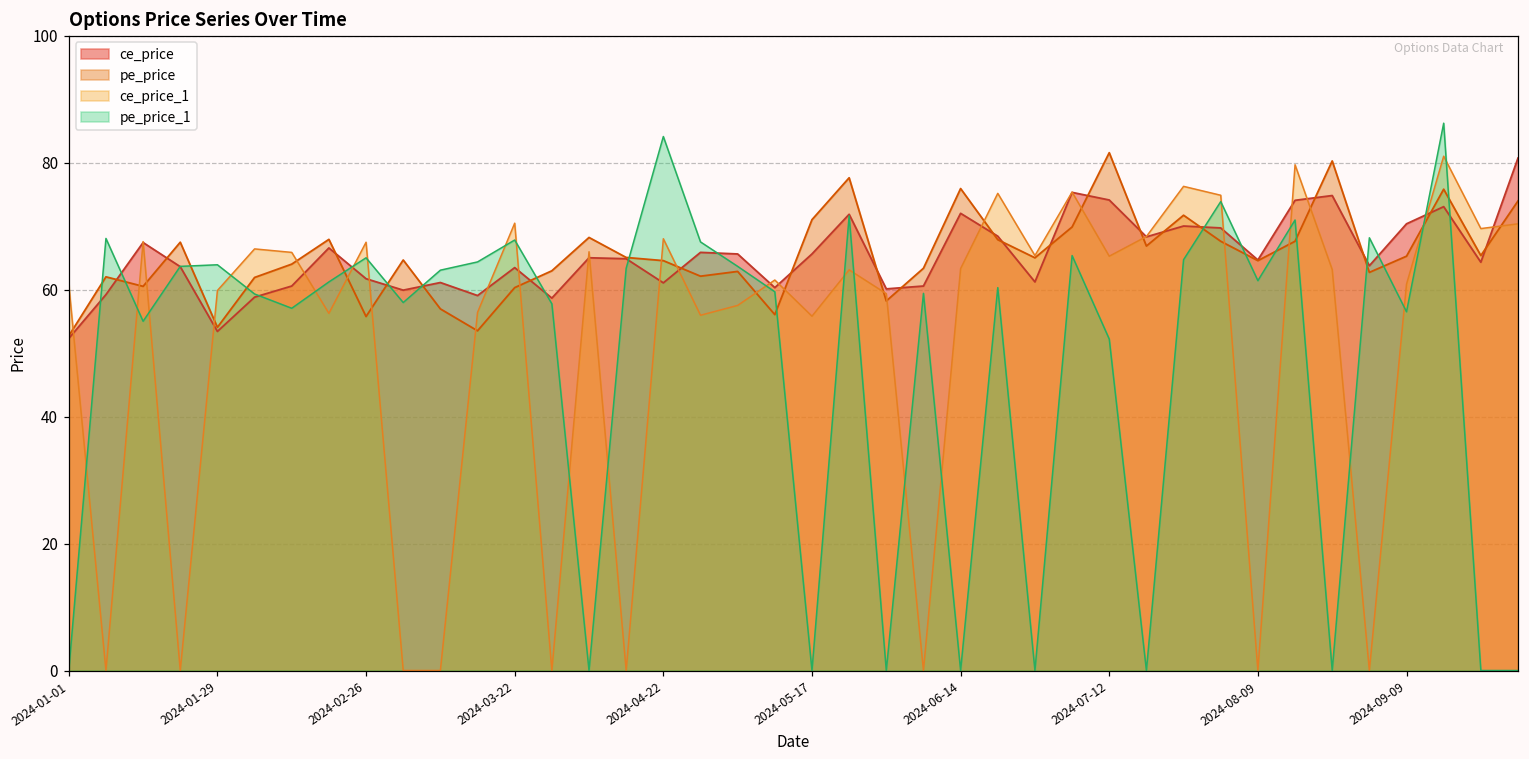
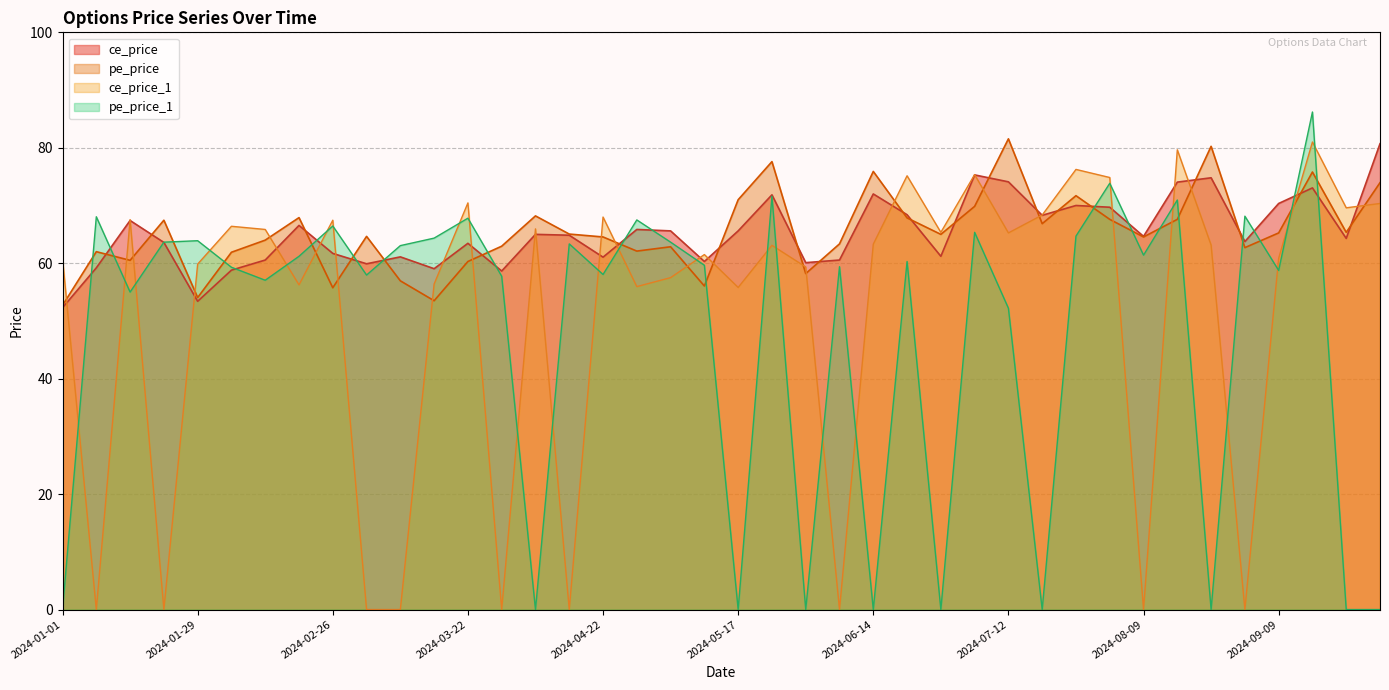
  {
    "pe_price_1": {
      "2024-01-01": 0,
      "2024-01-29": 64,
-     "2024-02-26": 65,
+     "2024-02-26": 66,
      "2024-03-22": 68,
-     "2024-04-22": 84,
+     "2024-04-22": 58,
      "2024-05-17": 0,
      "2024-06-14": 0,
      "2024-07-12": 52,
      "2024-08-09": 61,
-     "2024-09-09": 57
+     "2024-09-09": 59
    }
  }
